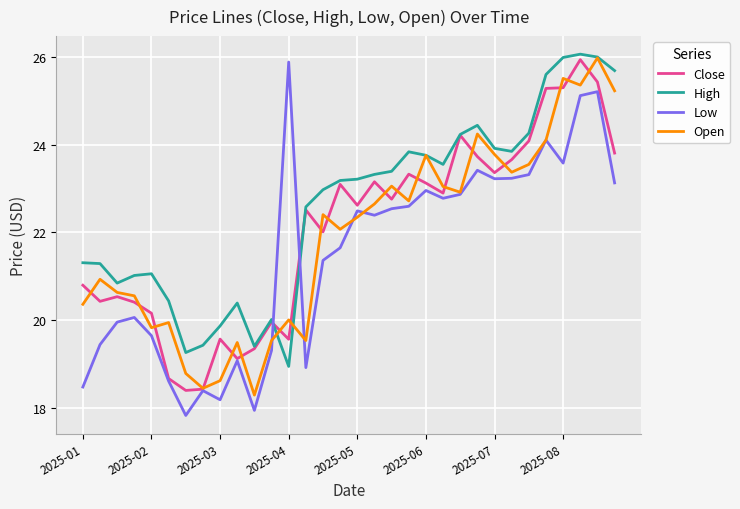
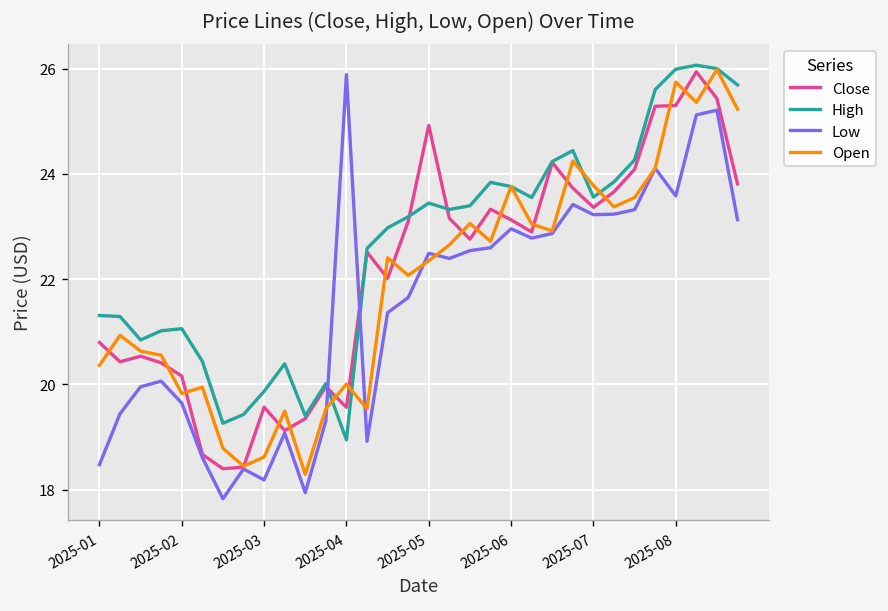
  {
    "Close": {
      "2025-01": 20.8,
      "2025-02": 20.2,
      "2025-03": 19.6,
      "2025-04": 19.6,
-     "2025-05": 22.6,
+     "2025-05": 24.9,
      "2025-06": 23.1,
      "2025-07": 23.4,
      "2025-08": 25.3
    },
    "High": {
      "2025-01": 21.3,
      "2025-02": 21.1,
      "2025-03": 19.9,
      "2025-04": 18.9,
-     "2025-05": 23.2,
-     "2025-07": 23.9,
+     "2025-05": 23.4,
+     "2025-07": 23.6,
      "2025-08": 26.0
    },
    "Low": {
      "2025-01": 18.5,
      "2025-02": 19.6,
      "2025-03": 18.2,
      "2025-04": 25.9,
      "2025-05": 22.5,
      "2025-06": 23.0,
      "2025-07": 23.2,
      "2025-08": 23.6
    },
    "Open": {
      "2025-01": 20.4,
      "2025-02": 19.8,
      "2025-03": 18.6,
      "2025-04": 20.0,
      "2025-05": 22.3,
      "2025-07": 23.8,
-     "2025-08": 25.5
+     "2025-08": 25.7
    }
  }
